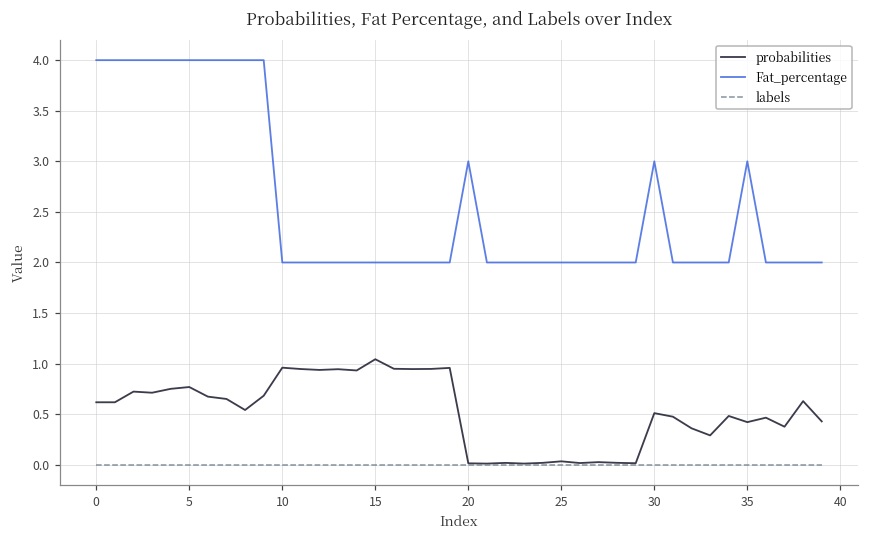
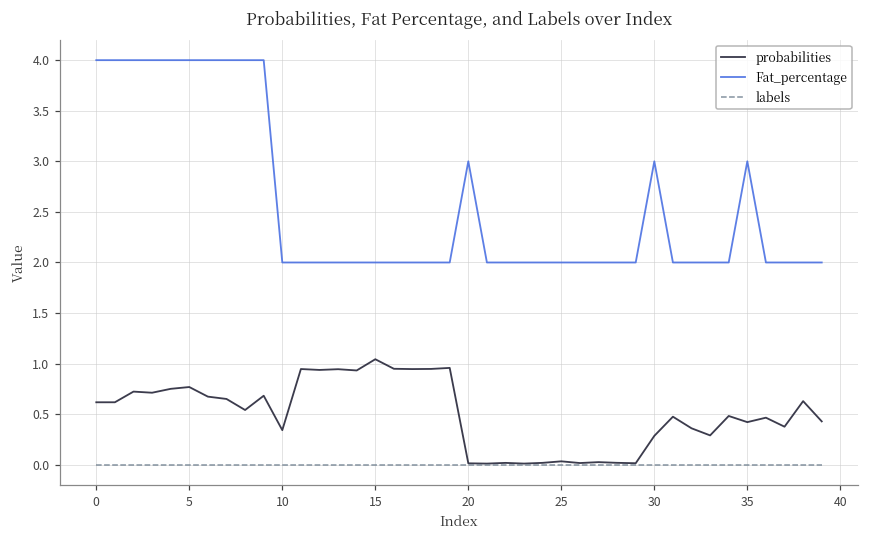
  {
    "probabilities": {
      "0": 0.6,
      "5": 0.8,
-     "10": 1.0,
+     "10": 0.3,
      "15": 1.0,
      "25": 0.0,
-     "30": 0.5,
+     "30": 0.3,
      "35": 0.4
    },
    "Fat_percentage": {
      "0": 4.0,
      "5": 4.0,
      "10": 2.0,
      "15": 2.0,
      "20": 3.0,
      "25": 2.0,
      "30": 3.0,
      "35": 3.0
    },
    "labels": {
      "0": 0.0,
      "5": 0.0,
      "10": 0.0,
      "15": 0.0,
      "25": 0.0,
      "30": 0.0,
      "35": 0.0
    }
  }
